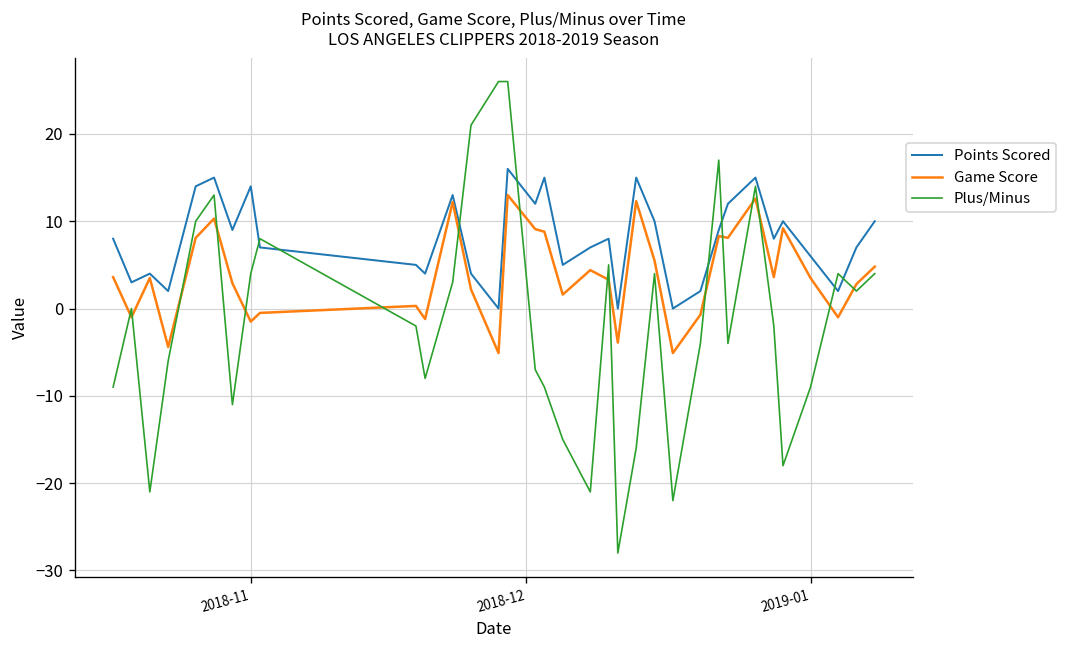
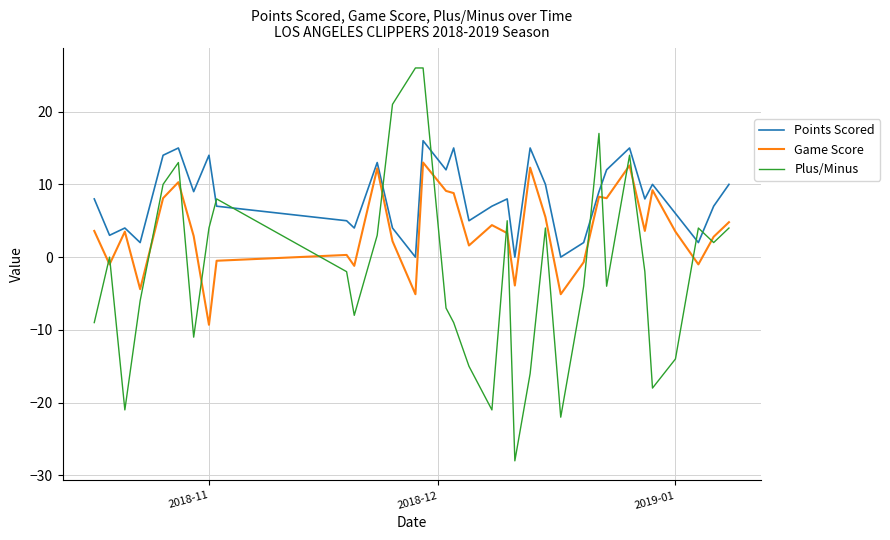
  {
    "Points Scored": {
      "2018-11": 14,
      "2019-01": 6
    },
    "Game Score": {
-     "2018-11": -2,
+     "2018-11": -9,
      "2019-01": 4
    },
    "Plus/Minus": {
      "2018-11": 4,
-     "2019-01": -9
+     "2019-01": -14
    }
  }
